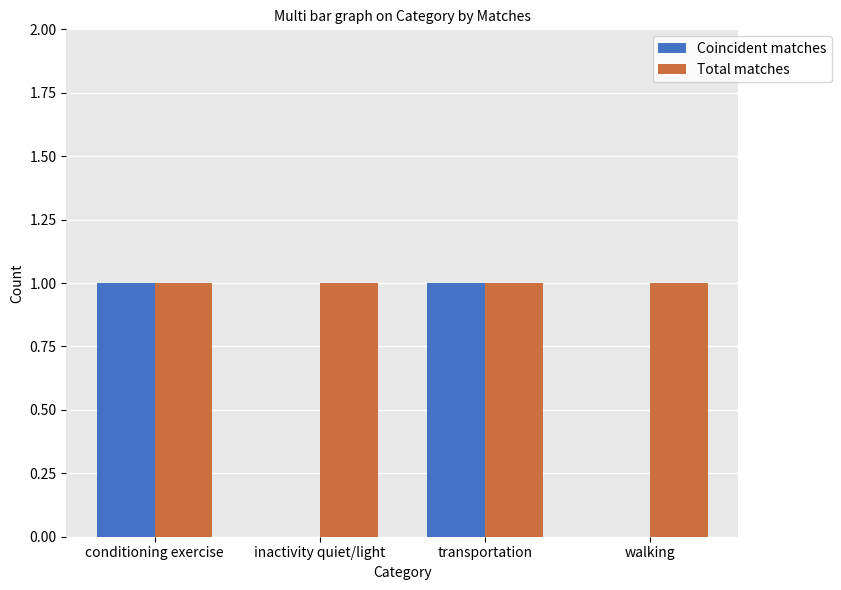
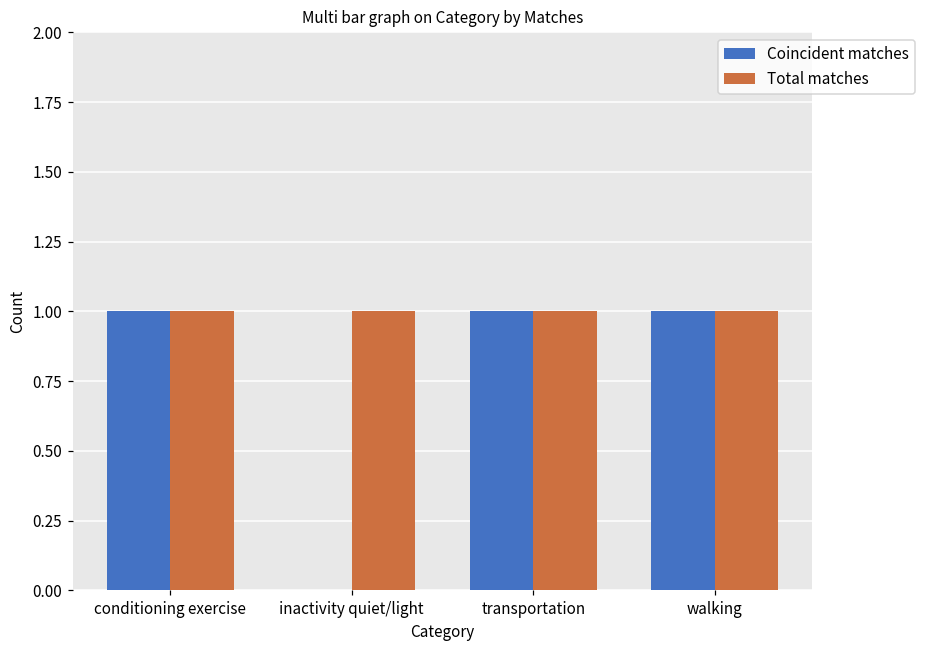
  {
    "Coincident matches": {
      "conditioning exercise": 1,
      "inactivity quiet/light": 0,
      "transportation": 1,
-     "walking": 0
+     "walking": 1
    },
    "Total matches": {
      "conditioning exercise": 1,
      "inactivity quiet/light": 1,
      "transportation": 1,
      "walking": 1
    }
  }
